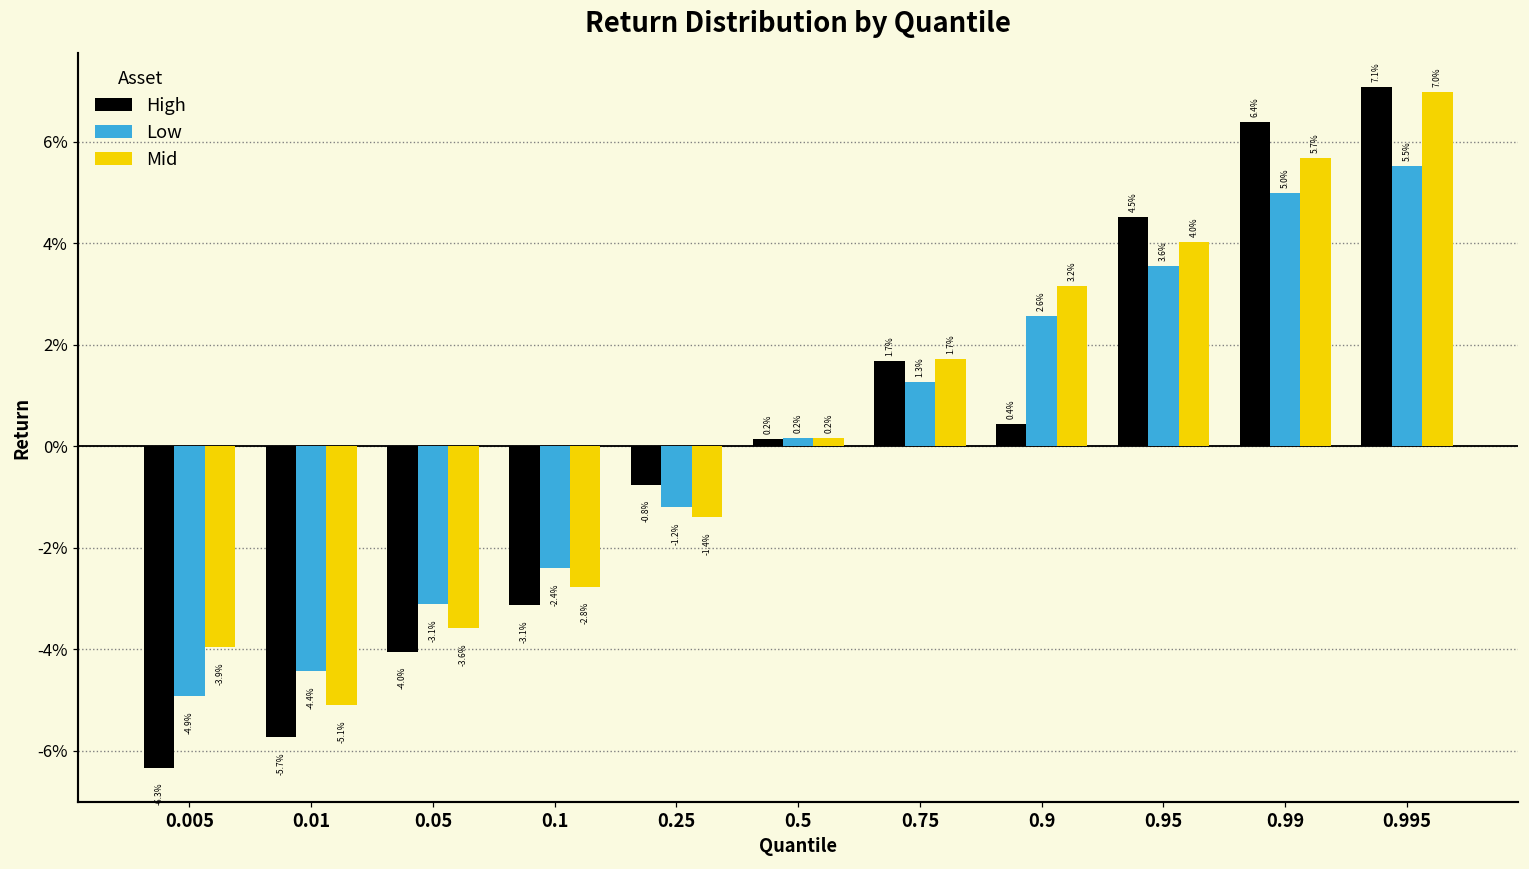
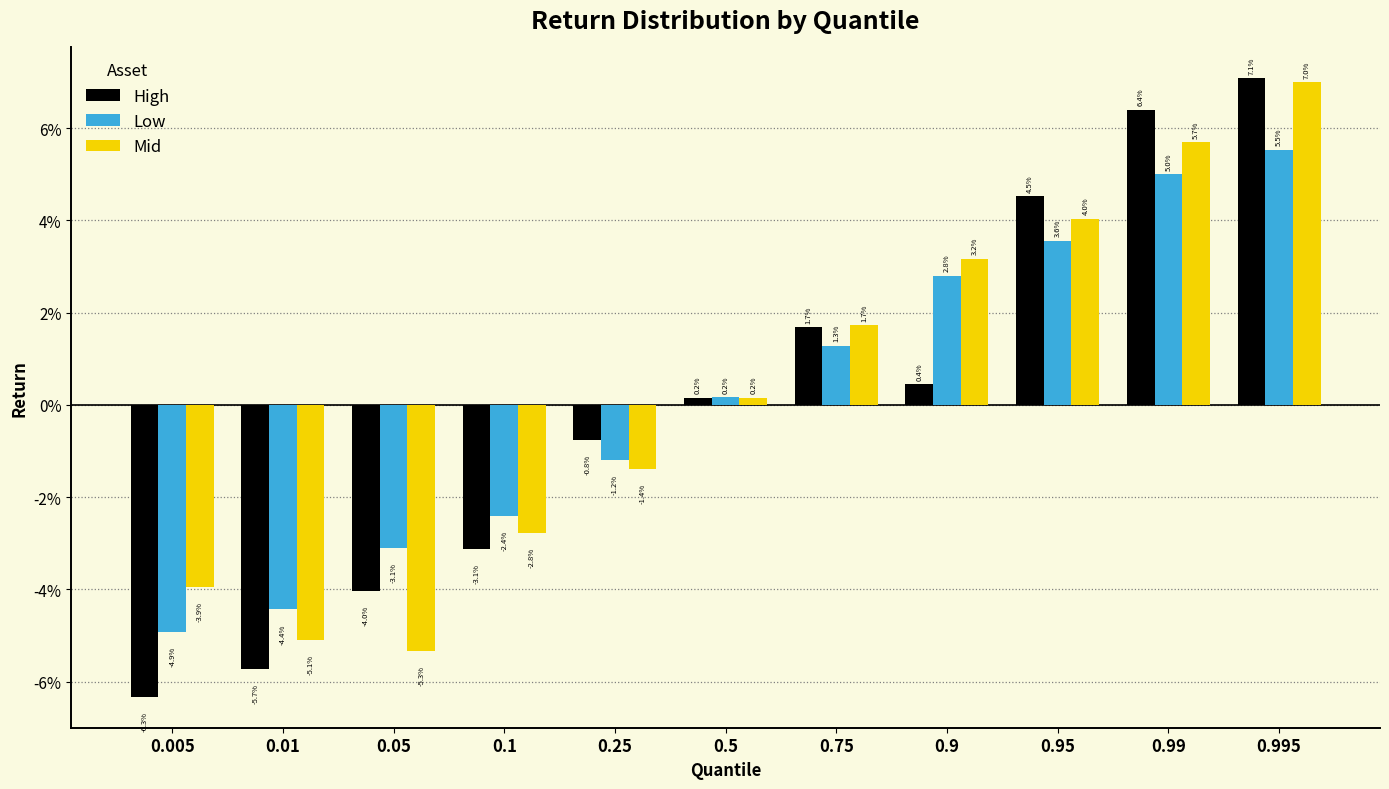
  {
    "High": {
      "0.005": "-6.3%",
      "0.01": "-5.7%",
      "0.05": "-4.0%",
      "0.1": "-3.1%",
      "0.25": "-0.8%",
      "0.5": "0.2%",
      "0.75": "1.7%",
      "0.9": "0.4%",
      "0.95": "4.5%",
      "0.99": "6.4%",
      "0.995": "7.1%"
    },
    "Low": {
      "0.005": "-4.9%",
      "0.01": "-4.4%",
      "0.05": "-3.1%",
      "0.1": "-2.4%",
      "0.25": "-1.2%",
      "0.5": "0.2%",
      "0.75": "1.3%",
-     "0.9": "2.6%",
+     "0.9": "2.8%",
      "0.95": "3.6%",
      "0.99": "5.0%",
      "0.995": "5.5%"
    },
    "Mid": {
      "0.005": "-3.9%",
      "0.01": "-5.1%",
-     "0.05": "-3.6%",
+     "0.05": "-5.3%",
      "0.1": "-2.8%",
      "0.25": "-1.4%",
      "0.5": "0.2%",
      "0.75": "1.7%",
      "0.9": "3.2%",
      "0.95": "4.0%",
      "0.99": "5.7%",
      "0.995": "7.0%"
    }
  }
